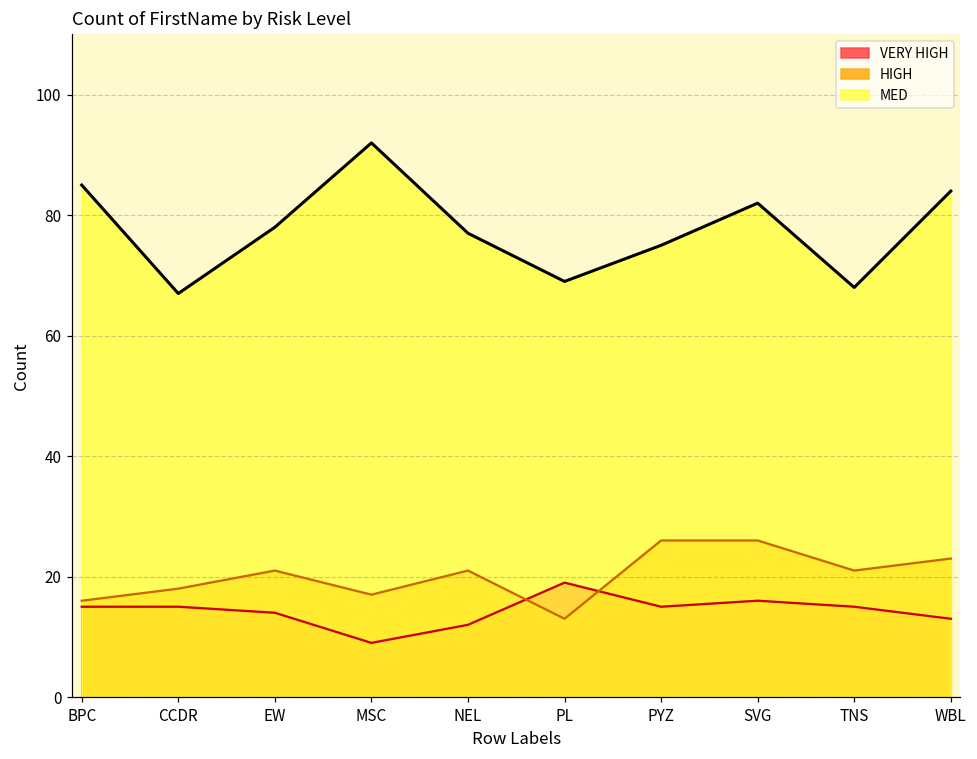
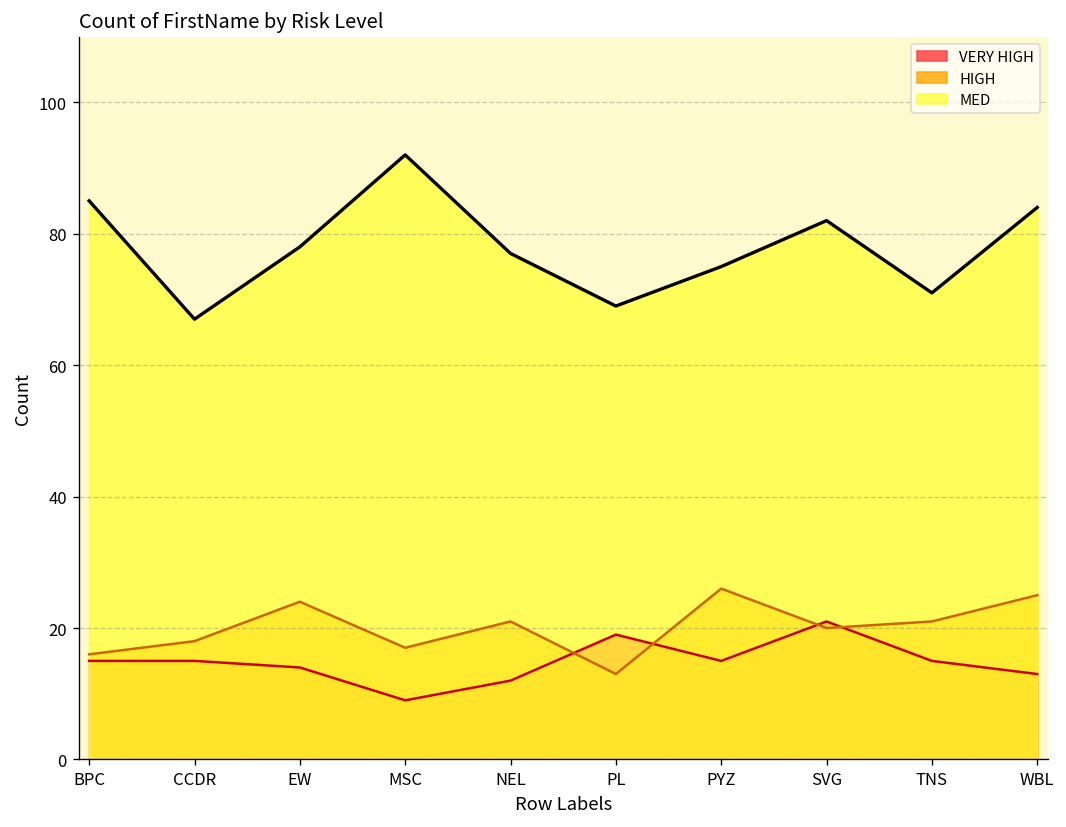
  {
    "VERY HIGH": {
      "BPC": 15,
      "CCDR": 15,
      "EW": 14,
      "MSC": 9,
      "NEL": 12,
      "PL": 19,
      "PYZ": 15,
-     "SVG": 16,
+     "SVG": 21,
      "TNS": 15,
      "WBL": 13
    },
    "HIGH": {
      "BPC": 16,
      "CCDR": 18,
-     "EW": 21,
+     "EW": 24,
      "MSC": 17,
      "NEL": 21,
      "PL": 13,
      "PYZ": 26,
-     "SVG": 26,
+     "SVG": 20,
      "TNS": 21,
-     "WBL": 23
+     "WBL": 25
    },
    "MED": {
      "BPC": 85,
      "CCDR": 67,
      "EW": 78,
      "MSC": 92,
      "NEL": 77,
      "PL": 69,
      "PYZ": 75,
      "SVG": 82,
-     "TNS": 68,
+     "TNS": 71,
      "WBL": 84
    }
  }
